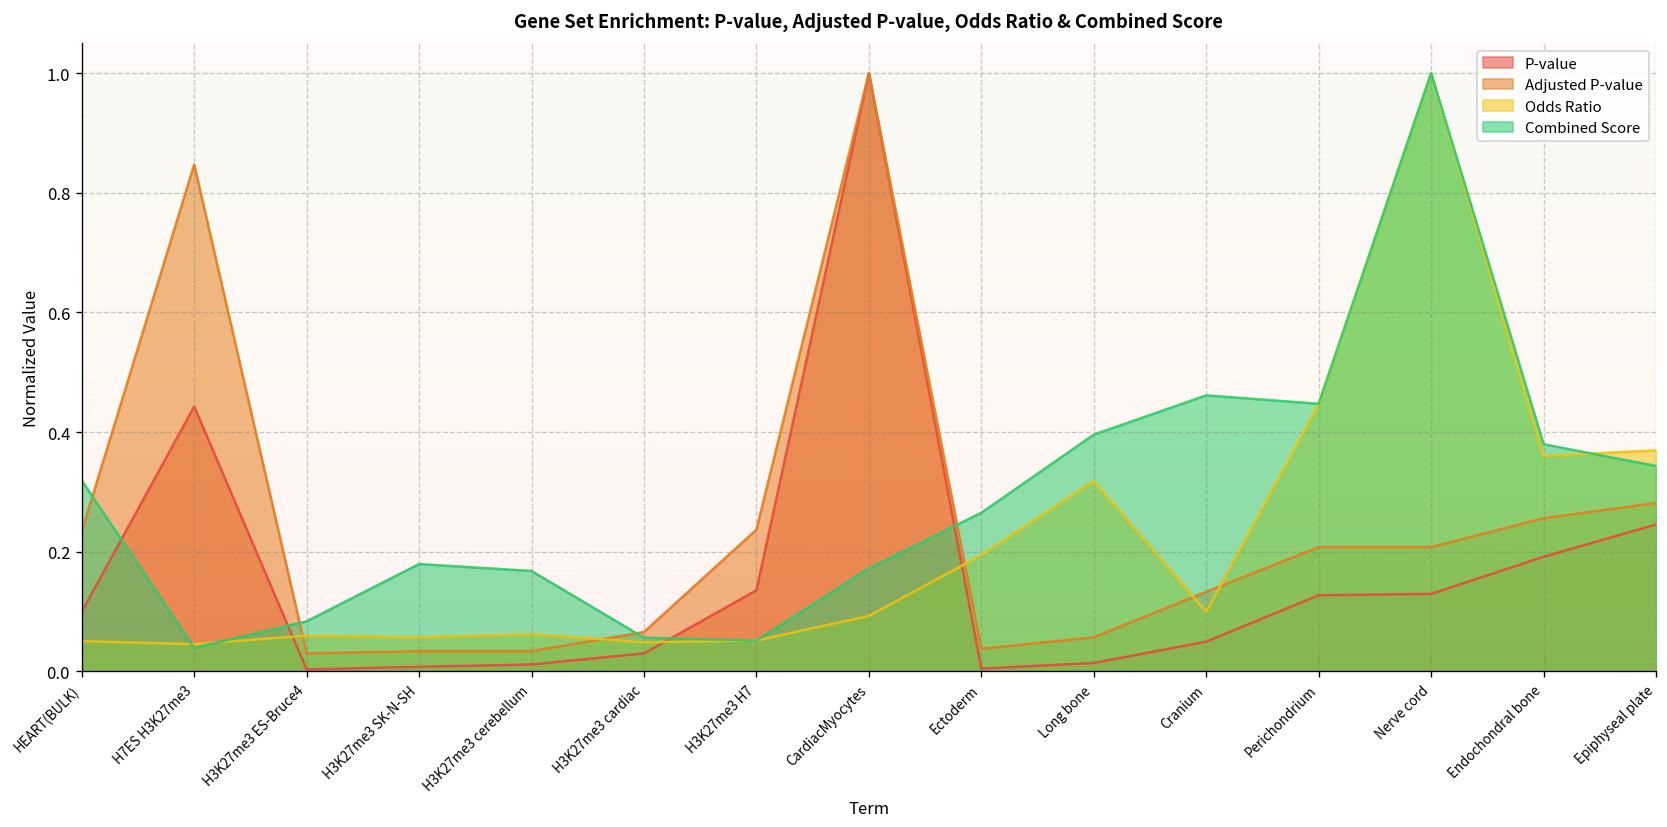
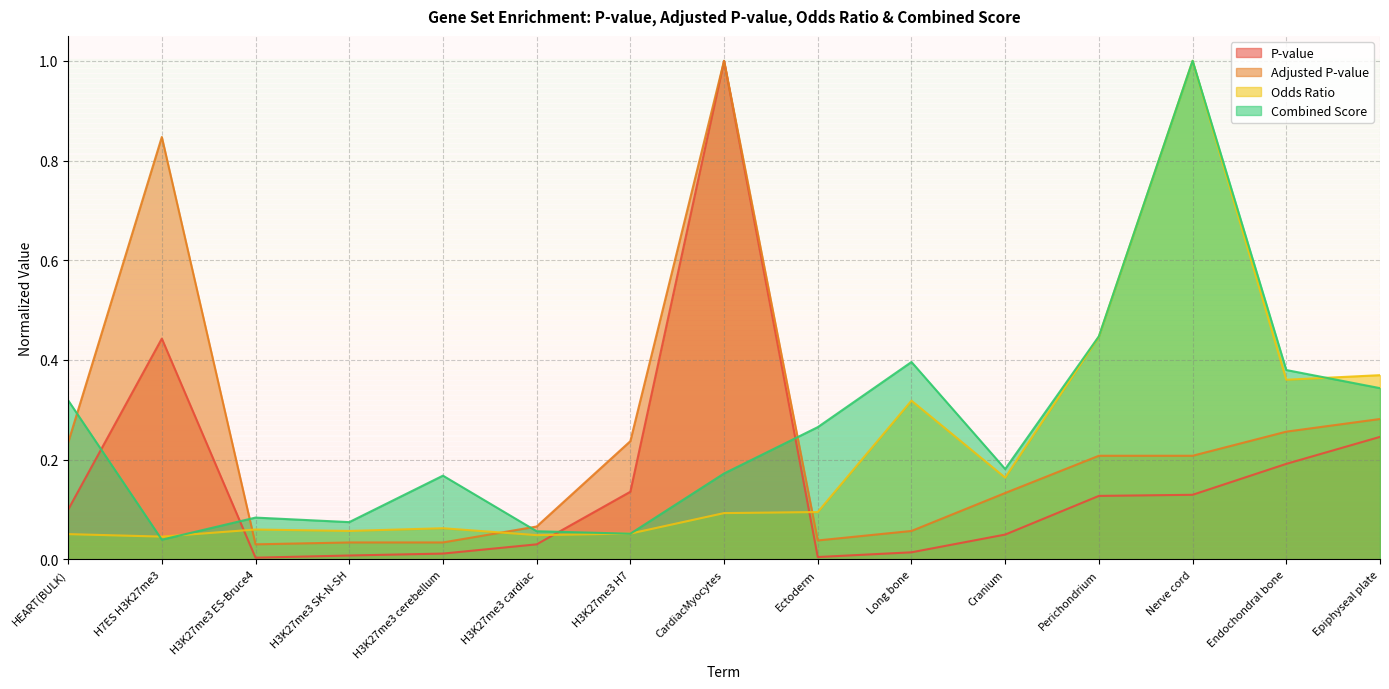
  {
    "Odds Ratio": {
      "HEART(BULK)": 0.05,
      "H7ES H3K27me3": 0.05,
      "H3K27me3 ES-Bruce4": 0.06,
      "H3K27me3 SK-N-SH": 0.06,
      "H3K27me3 cerebellum": 0.06,
      "H3K27me3 cardiac": 0.05,
      "CardiacMyocytes": 0.09,
-     "Ectoderm": 0.19,
+     "Ectoderm": 0.09,
      "Long bone": 0.32,
-     "Cranium": 0.10,
+     "Cranium": 0.16,
      "Endochondral bone": 0.36,
      "Epiphyseal plate": 0.37
    },
    "Combined Score": {
      "HEART(BULK)": 0.32,
      "H7ES H3K27me3": 0.04,
      "H3K27me3 ES-Bruce4": 0.08,
-     "H3K27me3 SK-N-SH": 0.18,
+     "H3K27me3 SK-N-SH": 0.07,
      "H3K27me3 cerebellum": 0.17,
      "H3K27me3 cardiac": 0.06,
      "CardiacMyocytes": 0.17,
      "Ectoderm": 0.27,
      "Long bone": 0.40,
-     "Cranium": 0.46,
+     "Cranium": 0.18,
      "Endochondral bone": 0.38,
      "Epiphyseal plate": 0.34
    }
  }
